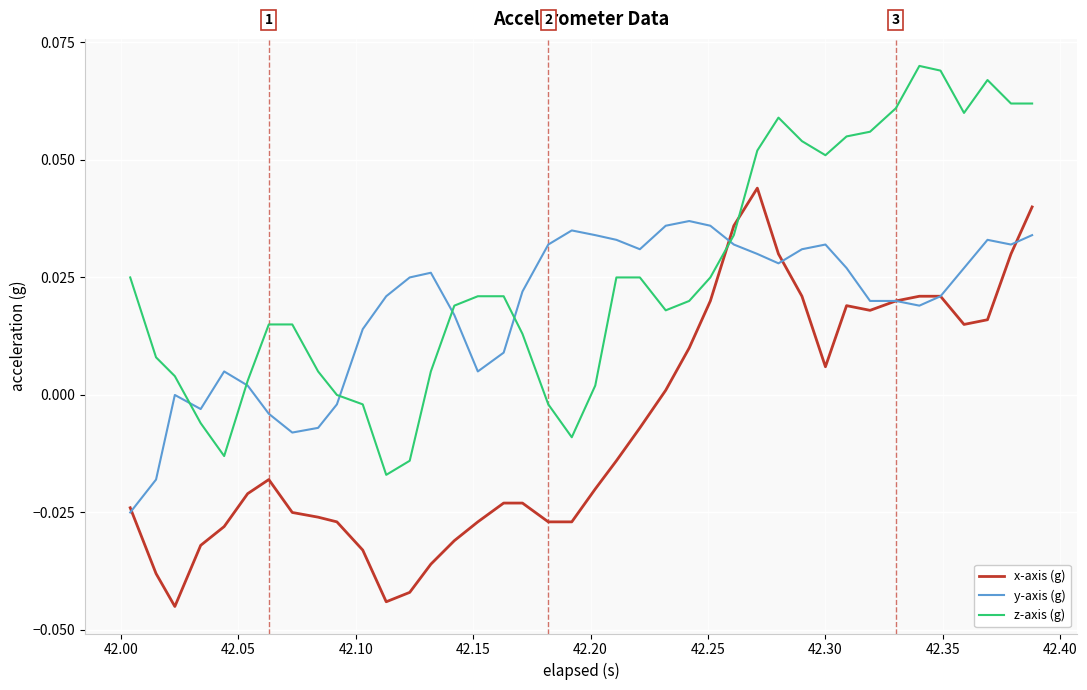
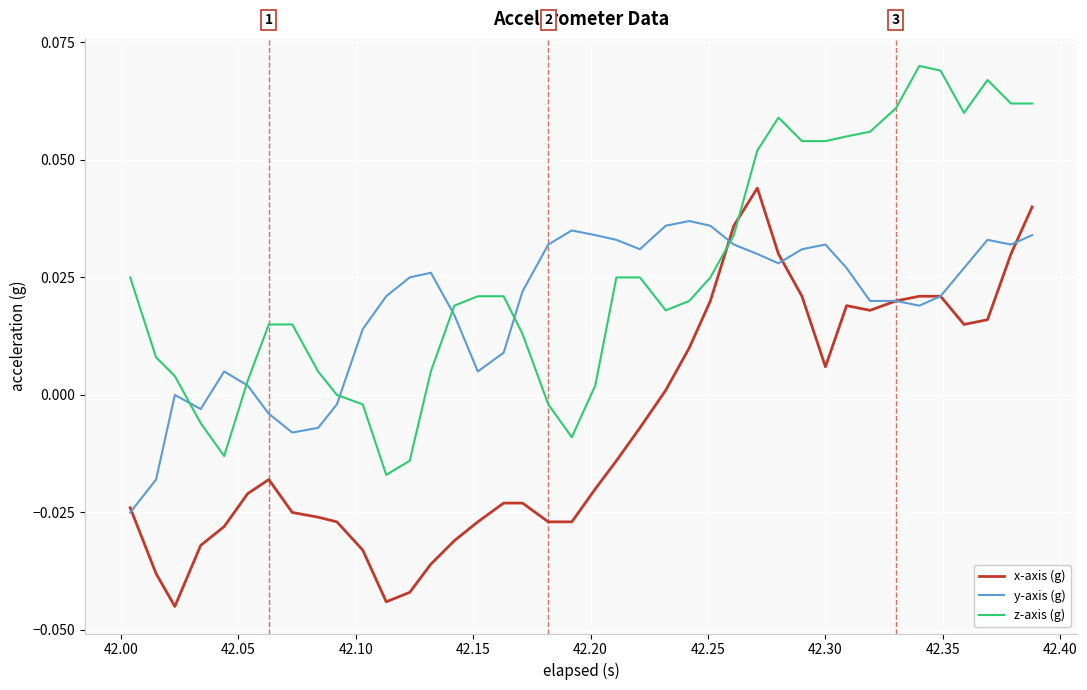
  {
    "x-axis (g)": {
      "42.30": 0.006
    },
    "y-axis (g)": {
      "42.30": 0.032
    },
    "z-axis (g)": {
-     "42.30": 0.051
+     "42.30": 0.054
    }
  }
